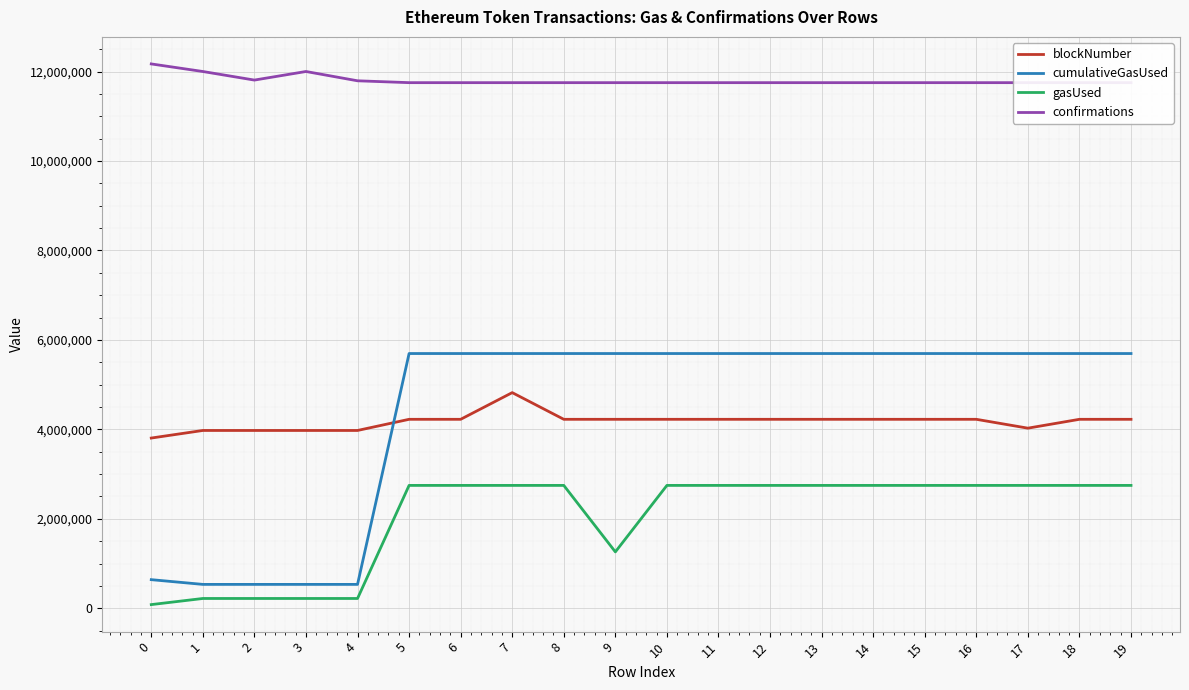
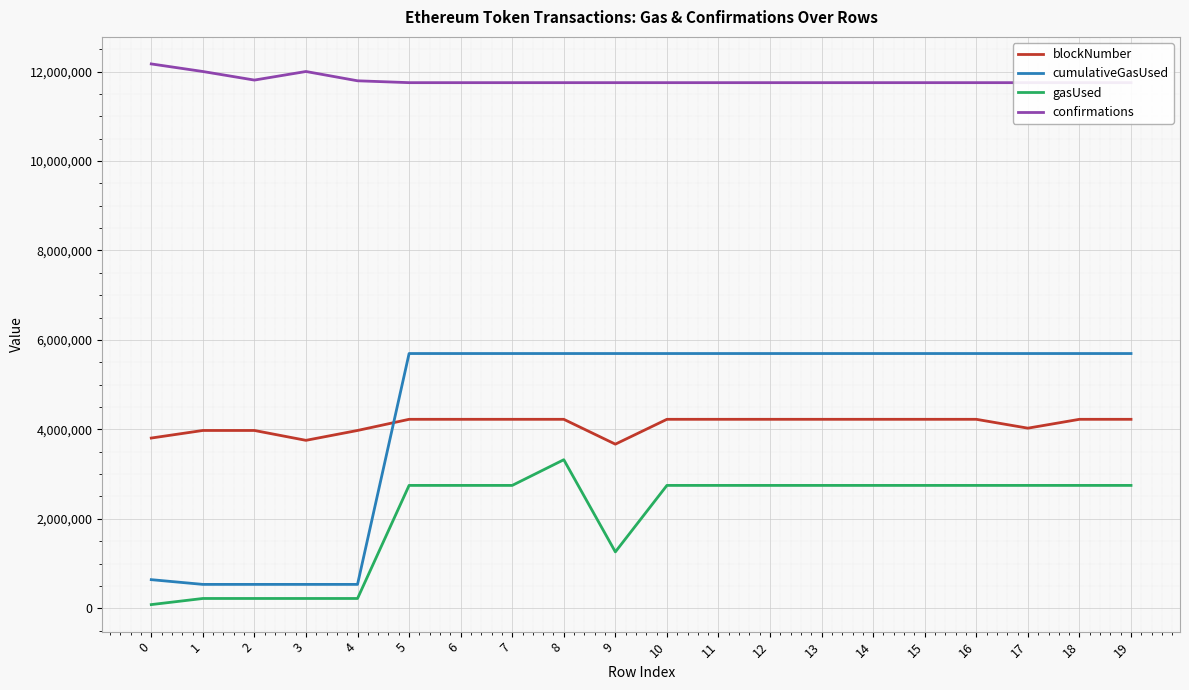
  {
    "blockNumber": {
      "0": "3,800,000",
      "1": "4,000,000",
      "2": "4,000,000",
-     "3": "4,000,000",
+     "3": "3,800,000",
      "4": "4,000,000",
      "5": "4,200,000",
      "6": "4,200,000",
-     "7": "4,800,000",
+     "7": "4,200,000",
      "8": "4,200,000",
-     "9": "4,200,000",
+     "9": "3,700,000",
      "10": "4,200,000",
      "11": "4,200,000",
      "12": "4,200,000",
      "13": "4,200,000",
      "14": "4,200,000",
      "15": "4,200,000",
      "16": "4,200,000",
      "17": "4,000,000",
      "18": "4,200,000",
      "19": "4,200,000"
    },
    "cumulativeGasUsed": {
      "0": "600,000",
      "1": "500,000",
      "2": "500,000",
      "3": "500,000",
      "4": "500,000",
      "5": "5,700,000",
      "6": "5,700,000",
      "7": "5,700,000",
      "8": "5,700,000",
      "9": "5,700,000",
      "10": "5,700,000",
      "11": "5,700,000",
      "12": "5,700,000",
      "13": "5,700,000",
      "14": "5,700,000",
      "15": "5,700,000",
      "16": "5,700,000",
      "17": "5,700,000",
      "18": "5,700,000",
      "19": "5,700,000"
    },
    "gasUsed": {
      "0": "100,000",
      "1": "200,000",
      "2": "200,000",
      "3": "200,000",
      "4": "200,000",
      "5": "2,700,000",
      "6": "2,700,000",
      "7": "2,700,000",
-     "8": "2,700,000",
+     "8": "3,300,000",
      "9": "1,300,000",
      "10": "2,700,000",
      "11": "2,700,000",
      "12": "2,700,000",
      "13": "2,700,000",
      "14": "2,700,000",
      "15": "2,700,000",
      "16": "2,700,000",
      "17": "2,700,000",
      "18": "2,700,000",
      "19": "2,700,000"
    },
    "confirmations": {
      "0": "12,200,000",
      "1": "12,000,000",
      "2": "11,800,000",
      "3": "12,000,000",
      "4": "11,800,000",
      "5": "11,800,000",
      "6": "11,800,000",
      "7": "11,800,000",
      "8": "11,800,000",
      "9": "11,800,000",
      "10": "11,800,000",
      "11": "11,800,000",
      "12": "11,800,000",
      "13": "11,800,000",
      "14": "11,800,000",
      "15": "11,800,000",
      "16": "11,800,000"
    }
  }
